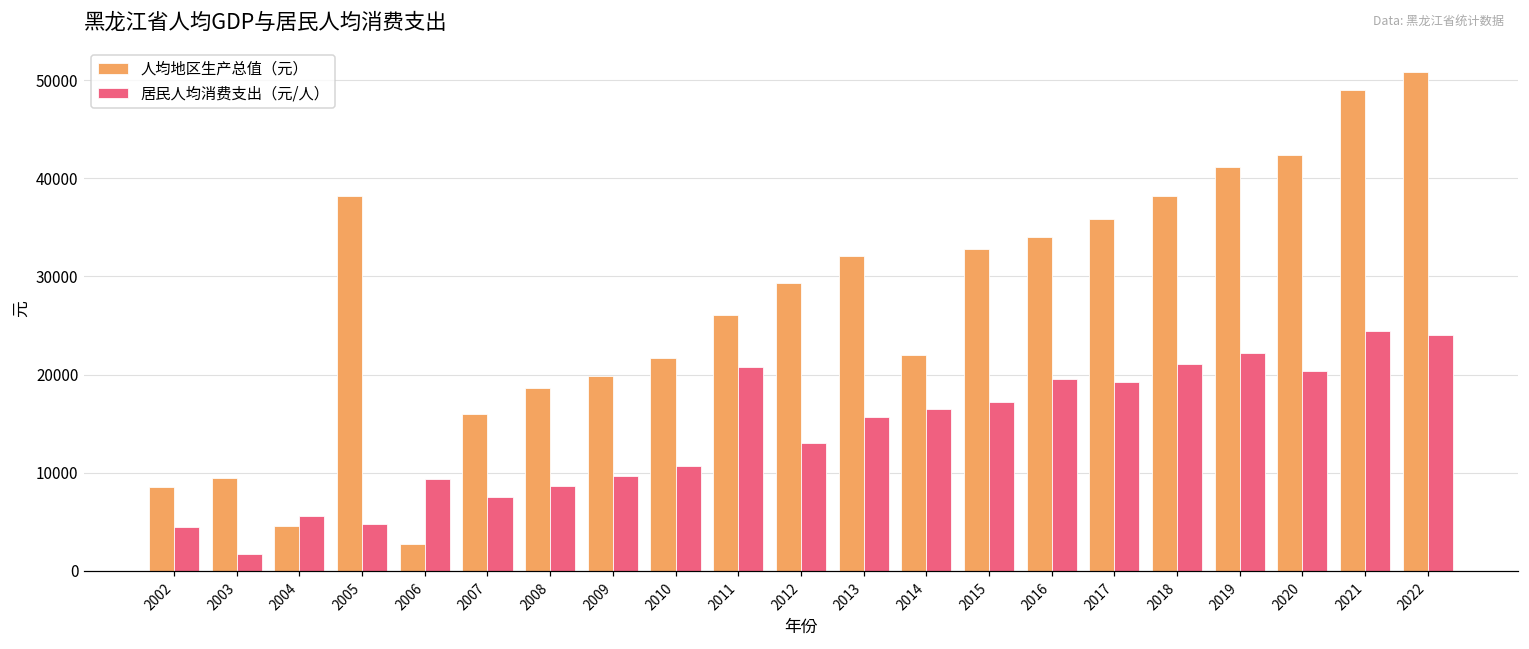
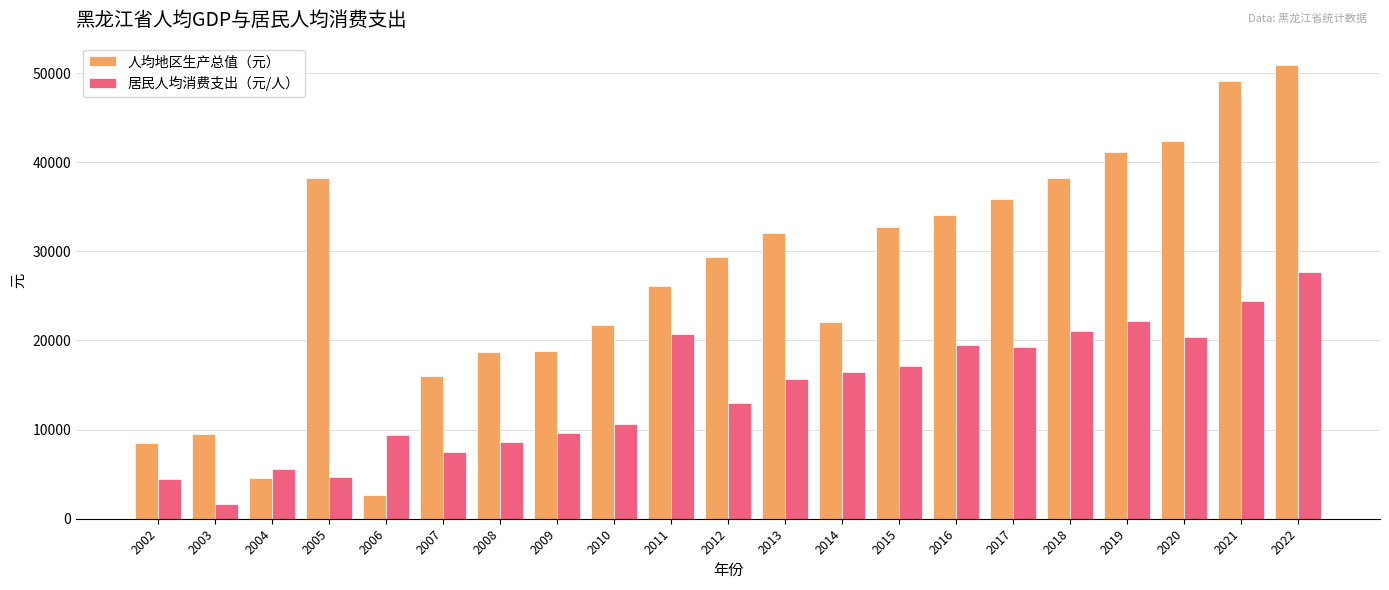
  {
    "人均地区生产总值（元）": {
      "2002": 9000,
      "2003": 9000,
      "2004": 5000,
      "2005": 38000,
      "2006": 3000,
      "2007": 16000,
      "2008": 19000,
-     "2009": 20000,
+     "2009": 19000,
      "2010": 22000,
      "2011": 26000,
      "2012": 29000,
      "2013": 32000,
      "2014": 22000,
      "2015": 33000,
      "2016": 34000,
      "2017": 36000,
      "2018": 38000,
      "2019": 41000,
      "2020": 42000,
      "2021": 49000,
      "2022": 51000
    },
    "居民人均消费支出（元/人）": {
      "2002": 4000,
      "2003": 2000,
      "2004": 6000,
      "2005": 5000,
      "2006": 9000,
      "2007": 8000,
      "2008": 9000,
      "2009": 10000,
      "2010": 11000,
      "2011": 21000,
      "2012": 13000,
      "2013": 16000,
      "2014": 16000,
      "2015": 17000,
      "2016": 19000,
      "2017": 19000,
      "2018": 21000,
      "2019": 22000,
      "2020": 20000,
      "2021": 24000,
-     "2022": 24000
+     "2022": 28000
    }
  }
